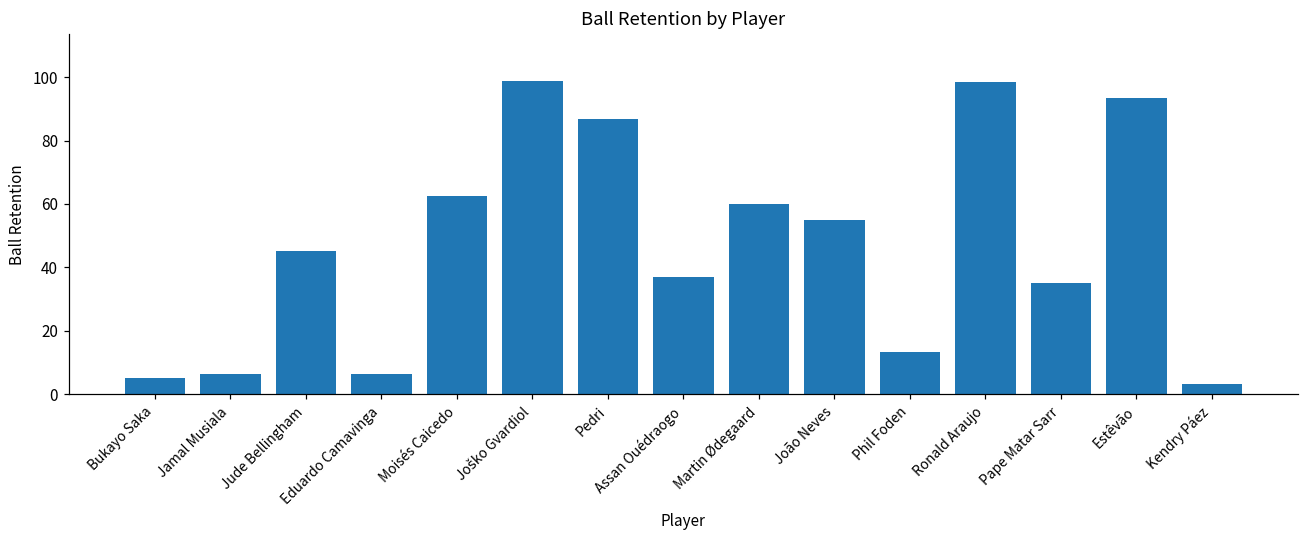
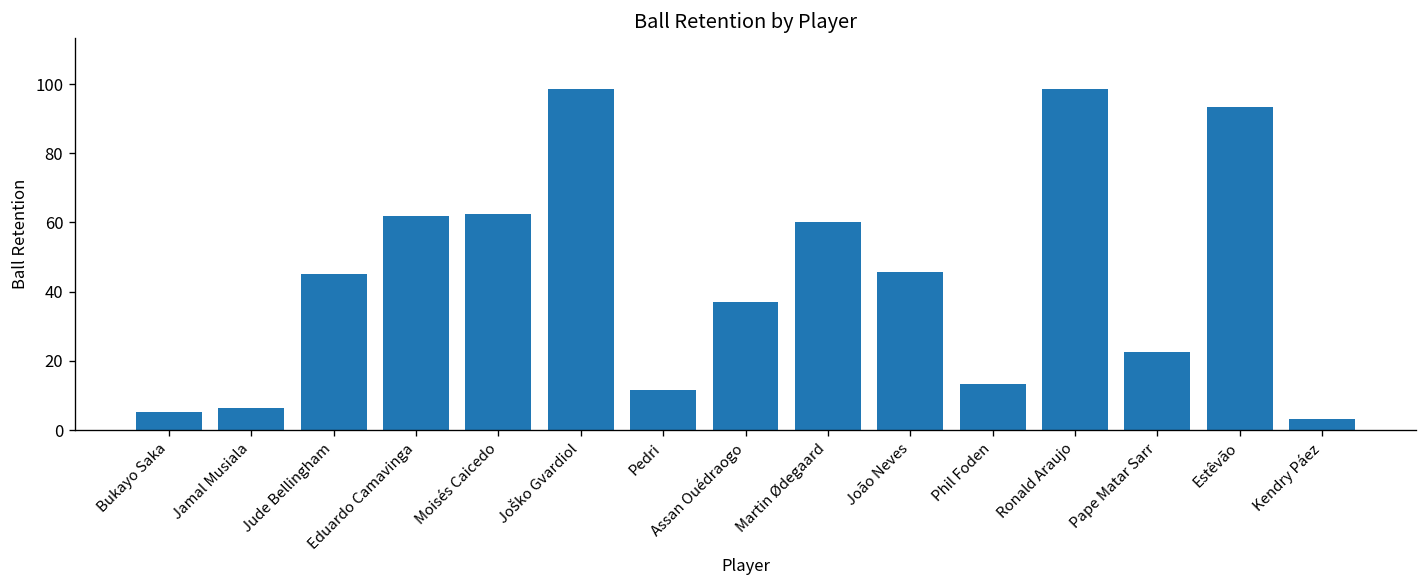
  {
    "Bukayo Saka": 5,
    "Jamal Musiala": 6,
    "Jude Bellingham": 45,
-   "Eduardo Camavinga": 6,
+   "Eduardo Camavinga": 62,
    "Moisés Caicedo": 63,
    "Joško Gvardiol": 99,
-   "Pedri": 87,
+   "Pedri": 12,
    "Assan Ouédraogo": 37,
    "Martin Ødegaard": 60,
-   "João Neves": 55,
+   "João Neves": 46,
    "Phil Foden": 13,
    "Ronald Araujo": 99,
-   "Pape Matar Sarr": 35,
+   "Pape Matar Sarr": 23,
    "Estêvão": 93,
    "Kendry Páez": 3
  }
